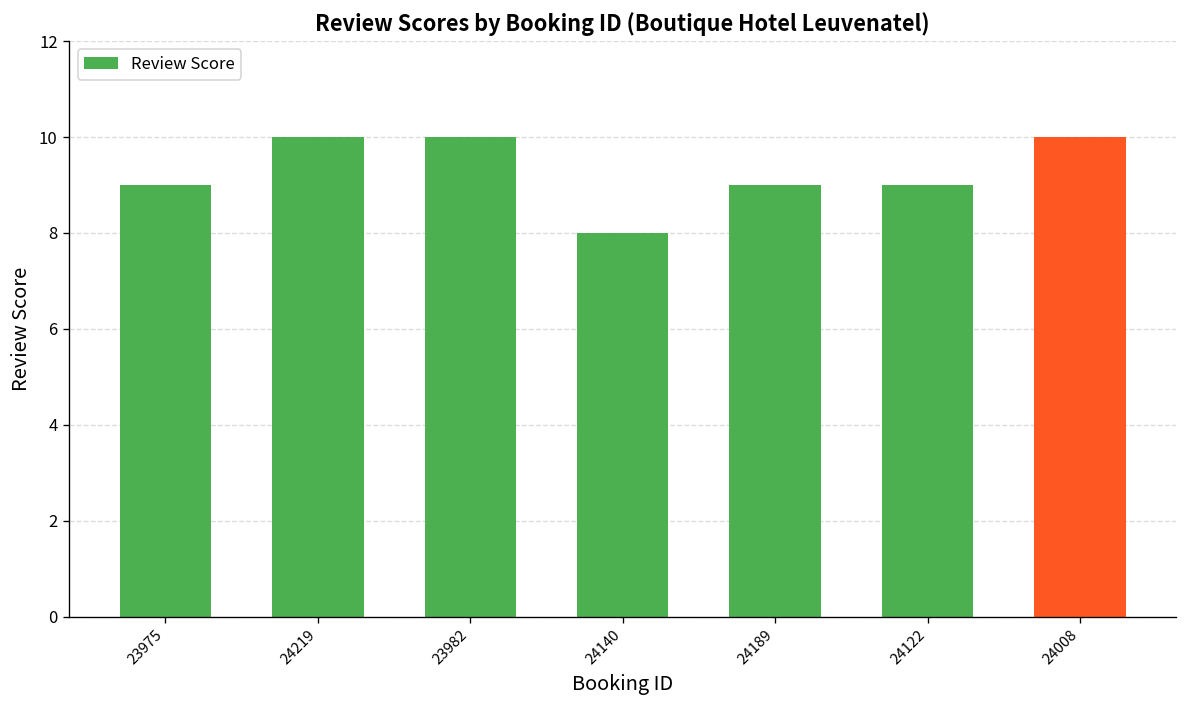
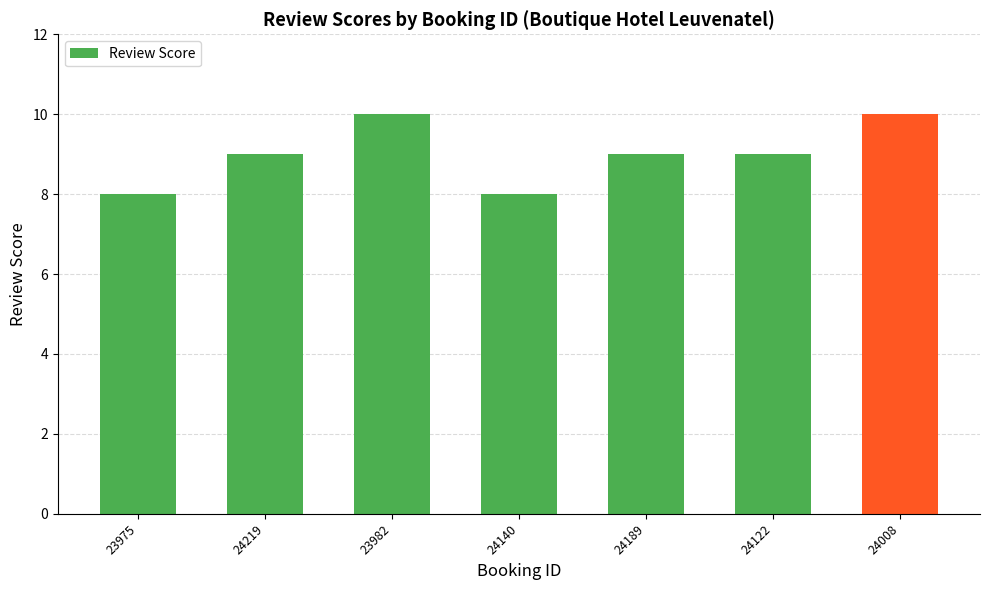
  {
-   "23975": 9,
-   "24219": 10,
+   "23975": 8,
+   "24219": 9,
    "23982": 10,
    "24140": 8,
    "24189": 9,
    "24122": 9,
    "24008": 10
  }
